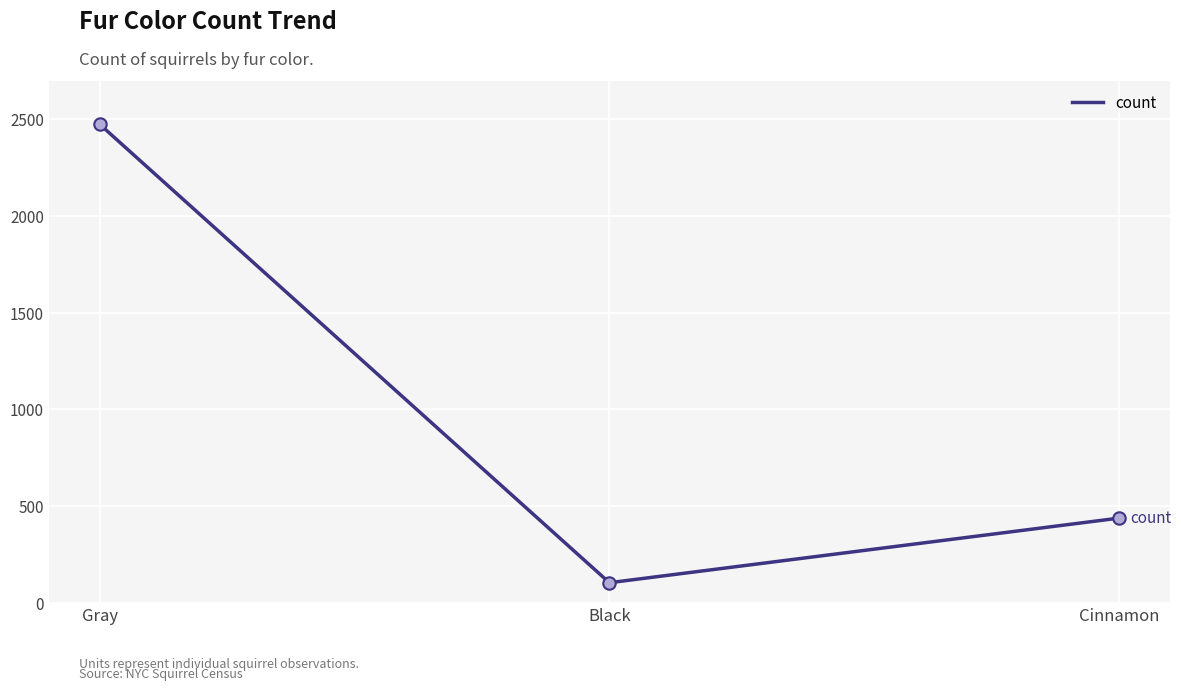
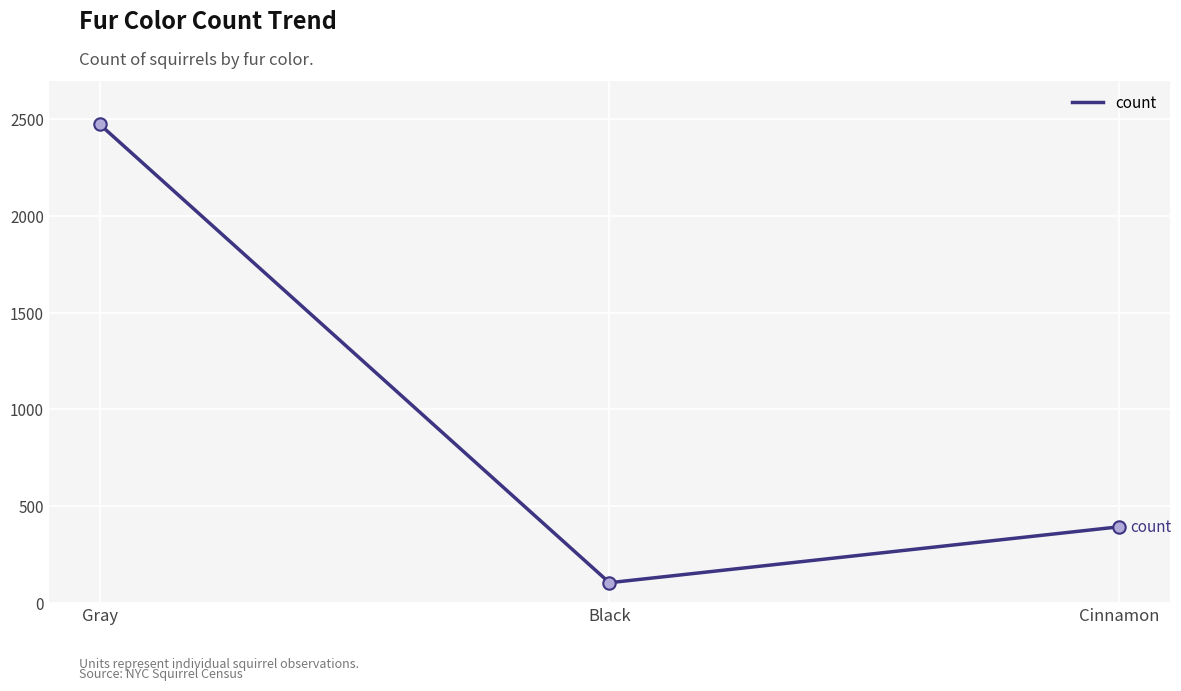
  {
    "Gray": 2470,
    "Black": 100,
-   "Cinnamon": 440
+   "Cinnamon": 390
  }
